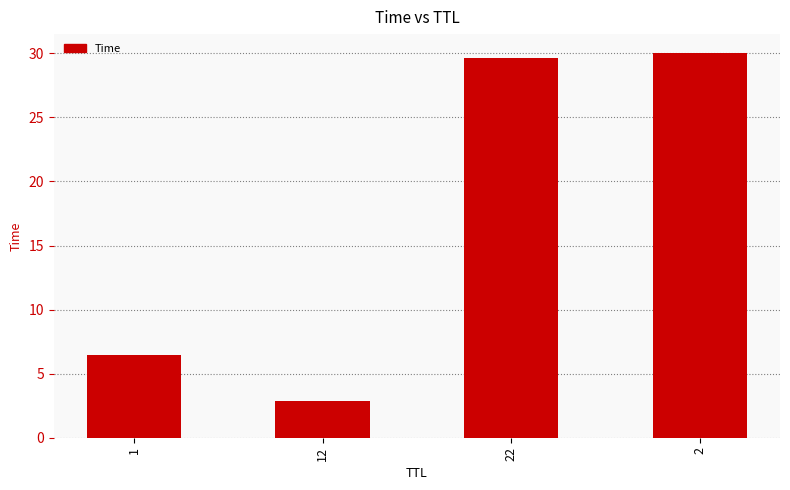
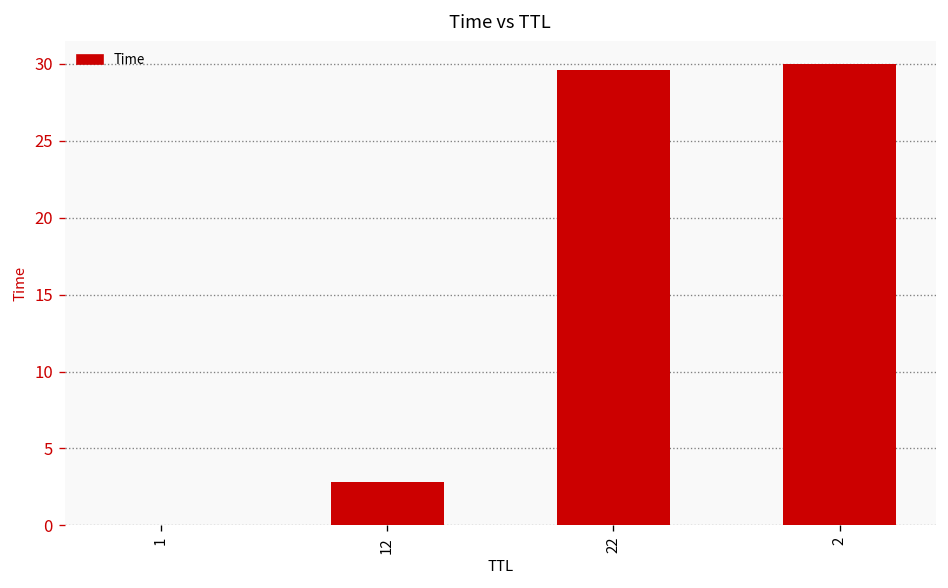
  {
-   "1": 6.4,
+   "1": 0.0,
    "12": 2.8,
    "22": 29.6,
    "2": 30.0
  }
